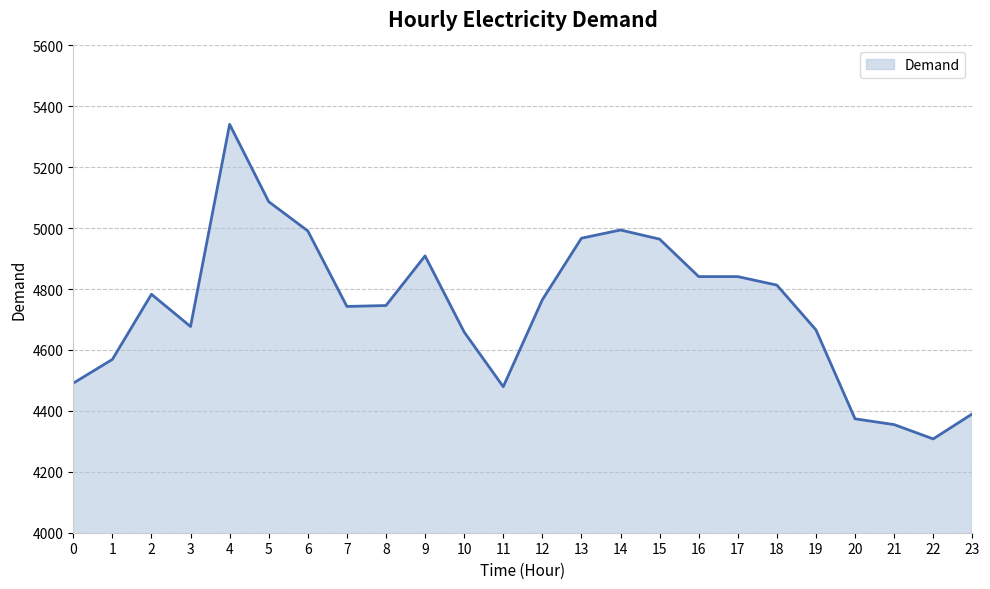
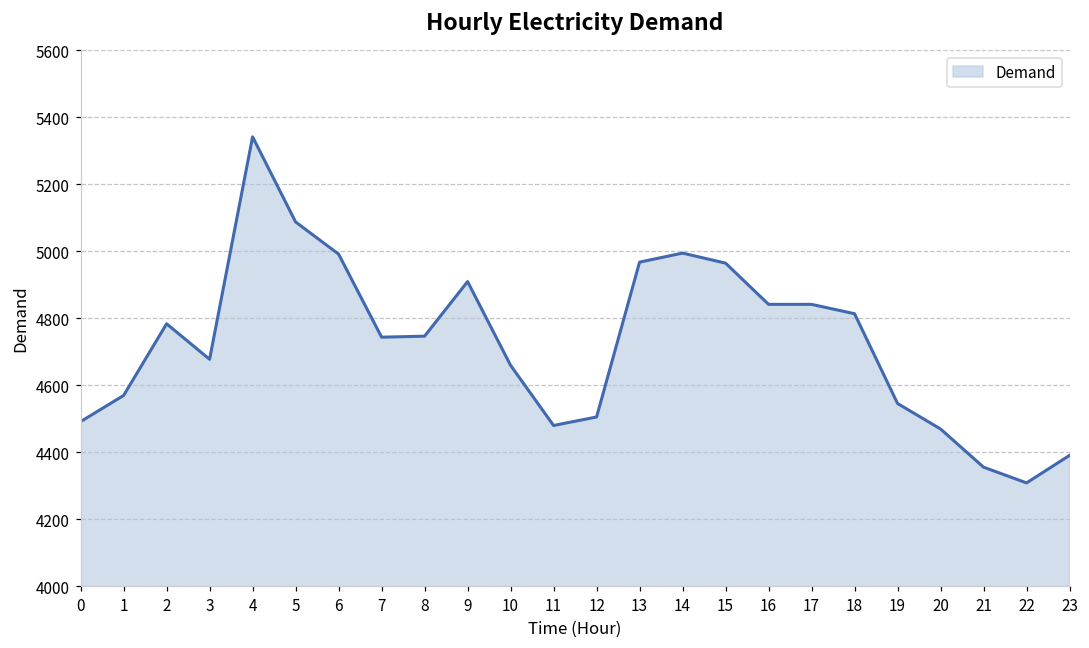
  {
    "0": 4490,
    "1": 4570,
    "2": 4780,
    "3": 4680,
    "4": 5340,
    "5": 5090,
    "6": 4990,
    "7": 4740,
    "8": 4750,
    "9": 4910,
    "10": 4660,
    "11": 4480,
-   "12": 4770,
+   "12": 4500,
    "13": 4970,
    "14": 4990,
    "15": 4960,
    "16": 4840,
    "17": 4840,
    "18": 4810,
-   "19": 4670,
-   "20": 4370,
+   "19": 4550,
+   "20": 4470,
    "21": 4360,
    "22": 4310,
    "23": 4390
  }
